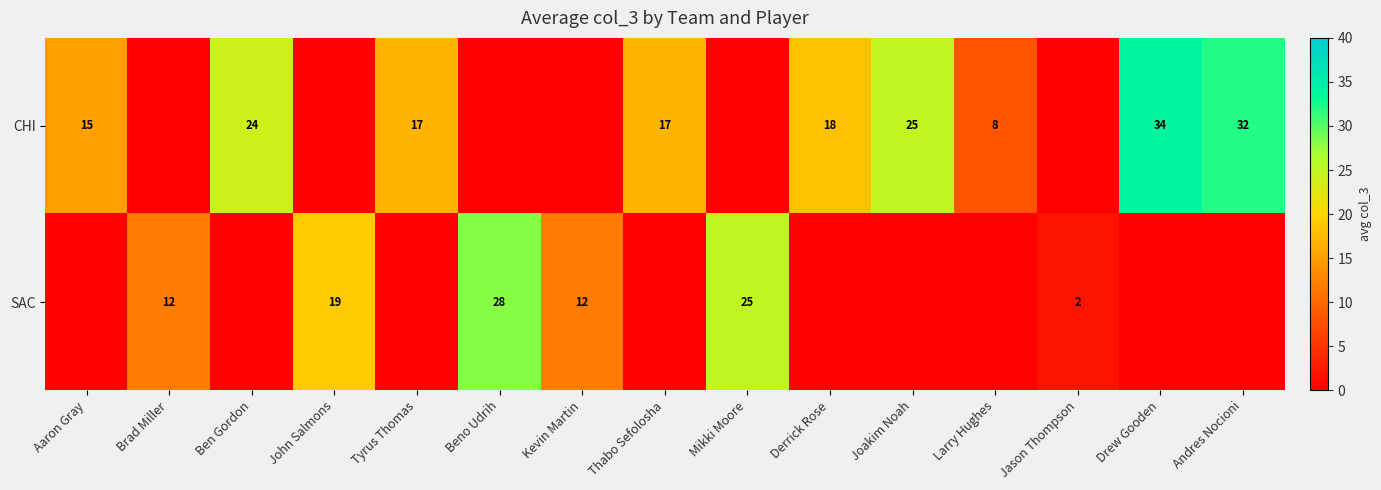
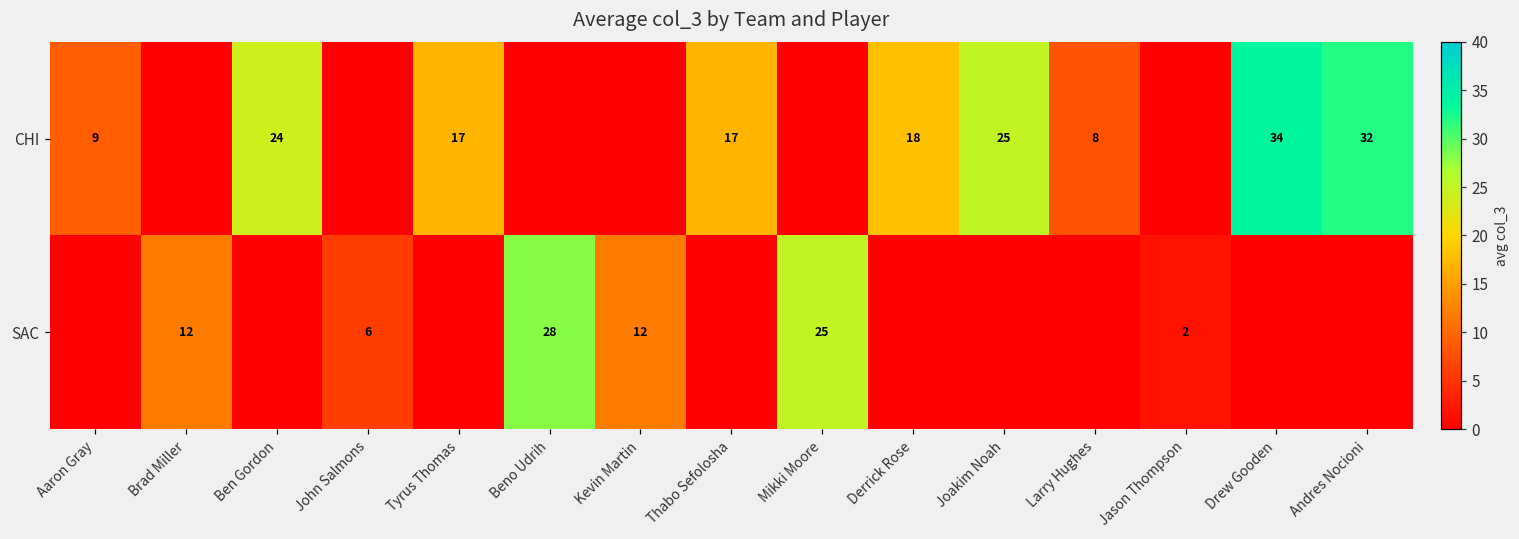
  {
    "CHI": {
-     "Aaron Gray": 15,
+     "Aaron Gray": 9,
      "Ben Gordon": 24,
      "Tyrus Thomas": 17,
      "Thabo Sefolosha": 17,
      "Derrick Rose": 18,
      "Joakim Noah": 25,
      "Larry Hughes": 8,
      "Drew Gooden": 34,
      "Andres Nocioni": 32
    },
    "SAC": {
      "Brad Miller": 12,
-     "John Salmons": 19,
+     "John Salmons": 6,
      "Beno Udrih": 28,
      "Kevin Martin": 12,
      "Mikki Moore": 25,
      "Jason Thompson": 2
    }
  }
